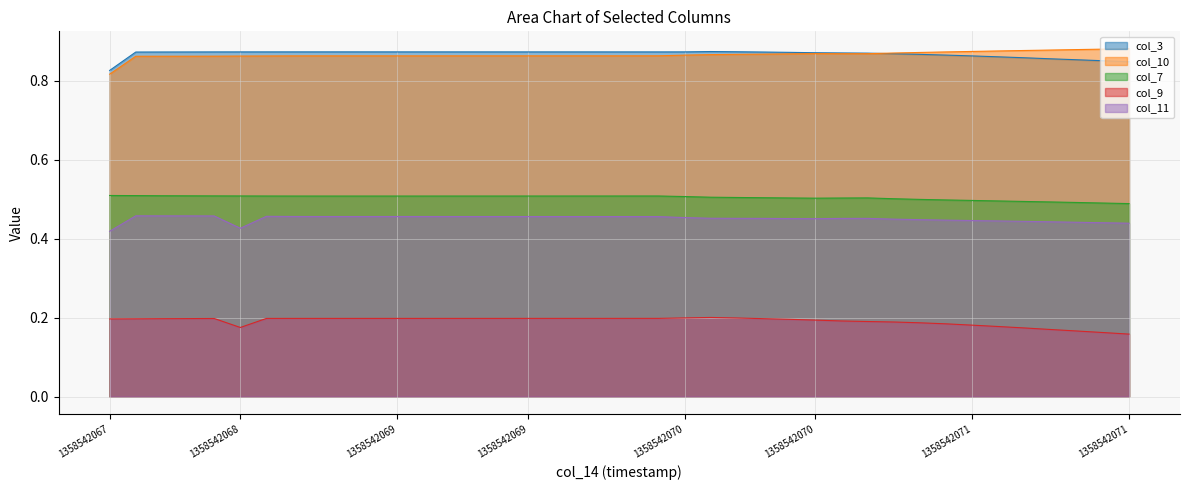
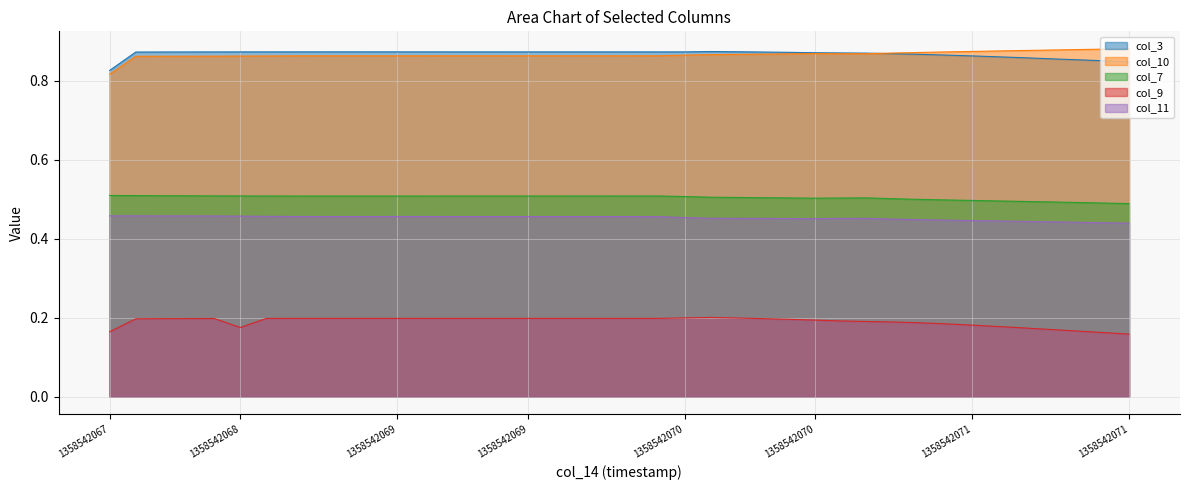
  {
    "col_3": {
      "1358542067": 0.83,
      "1358542068": 0.87
    },
    "col_10": {
      "1358542067": 0.82,
      "1358542068": 0.86
    },
    "col_7": {
      "1358542067": 0.51,
      "1358542068": 0.51
    },
    "col_9": {
-     "1358542067": 0.20,
+     "1358542067": 0.16,
      "1358542068": 0.17
    },
    "col_11": {
-     "1358542067": 0.42,
-     "1358542068": 0.43
+     "1358542067": 0.46,
+     "1358542068": 0.46
    }
  }
